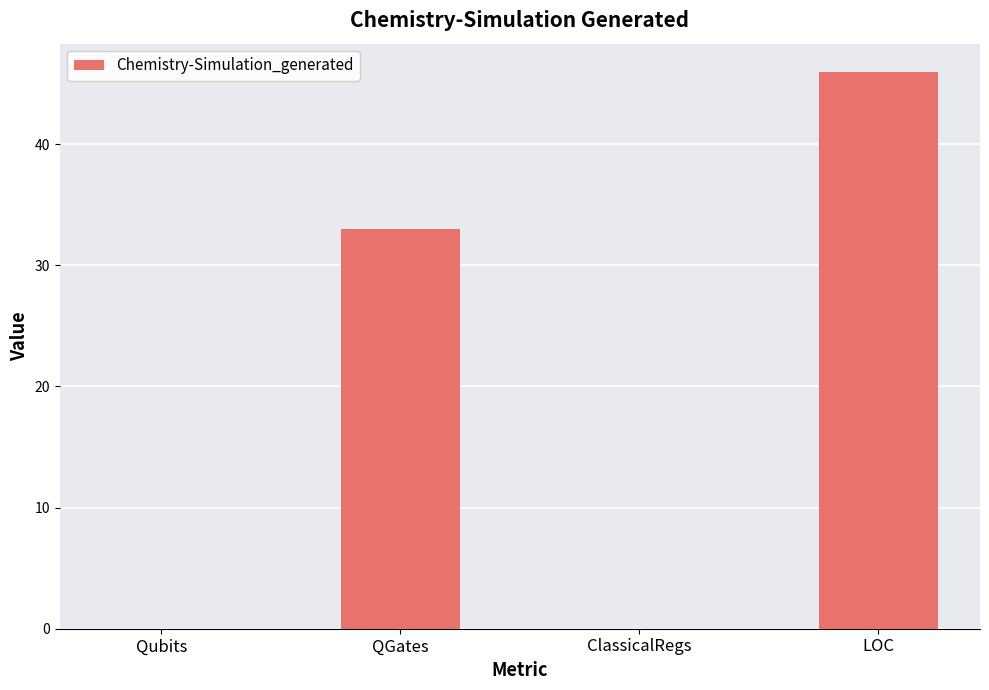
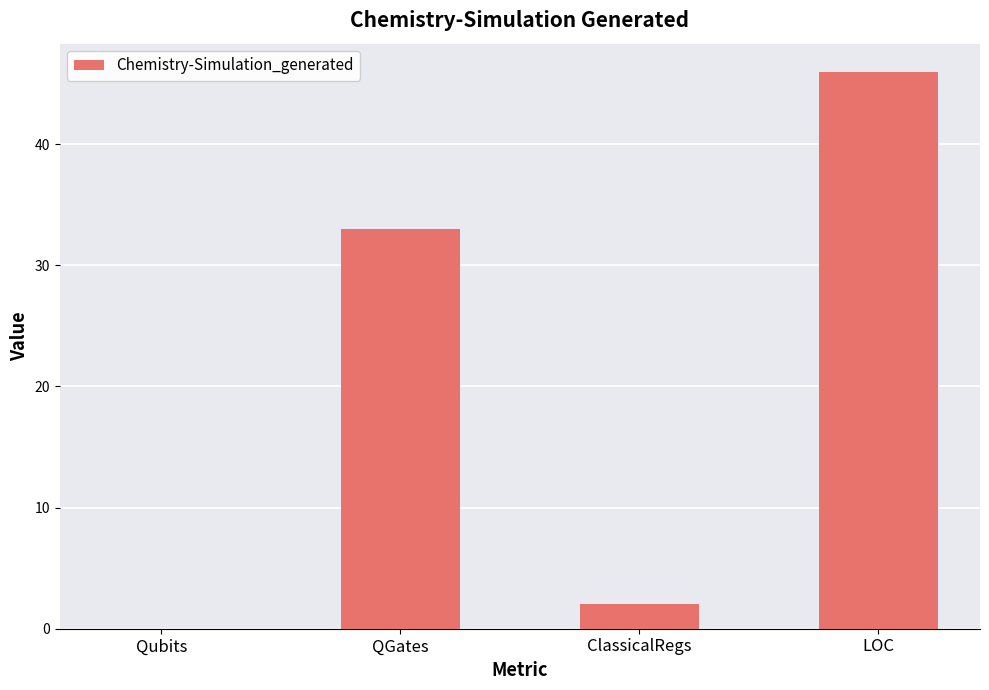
  {
    "Qubits": 0,
    "QGates": 33,
-   "ClassicalRegs": 0,
+   "ClassicalRegs": 2,
    "LOC": 46
  }
